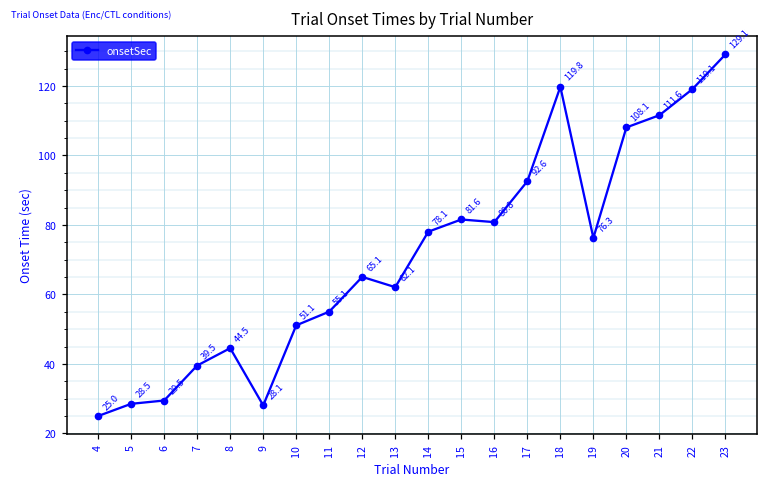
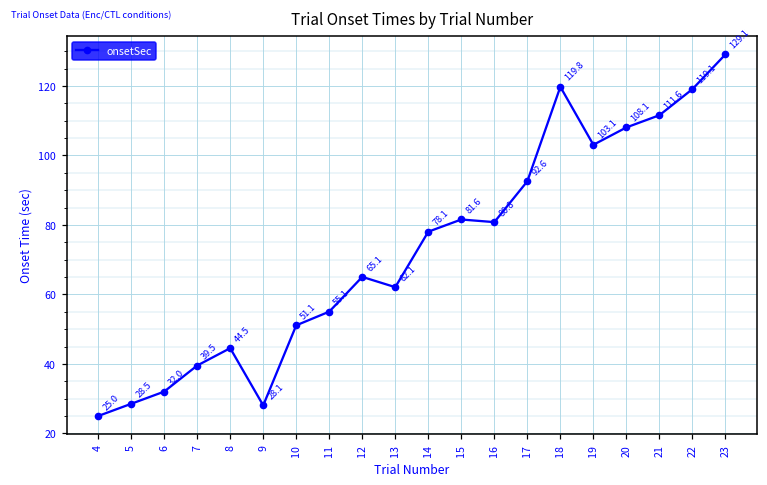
  {
    "4": 25.0,
    "5": 28.5,
-   "6": 29.5,
+   "6": 32.0,
    "7": 39.5,
    "8": 44.5,
    "9": 28.1,
    "10": 51.1,
    "11": 55.1,
    "12": 65.1,
    "13": 62.1,
    "14": 78.1,
    "15": 81.6,
    "16": 80.8,
    "17": 92.6,
    "18": 119.8,
-   "19": 76.3,
+   "19": 103.1,
    "20": 108.1,
    "21": 111.6,
    "22": 119.1,
    "23": 129.1
  }
